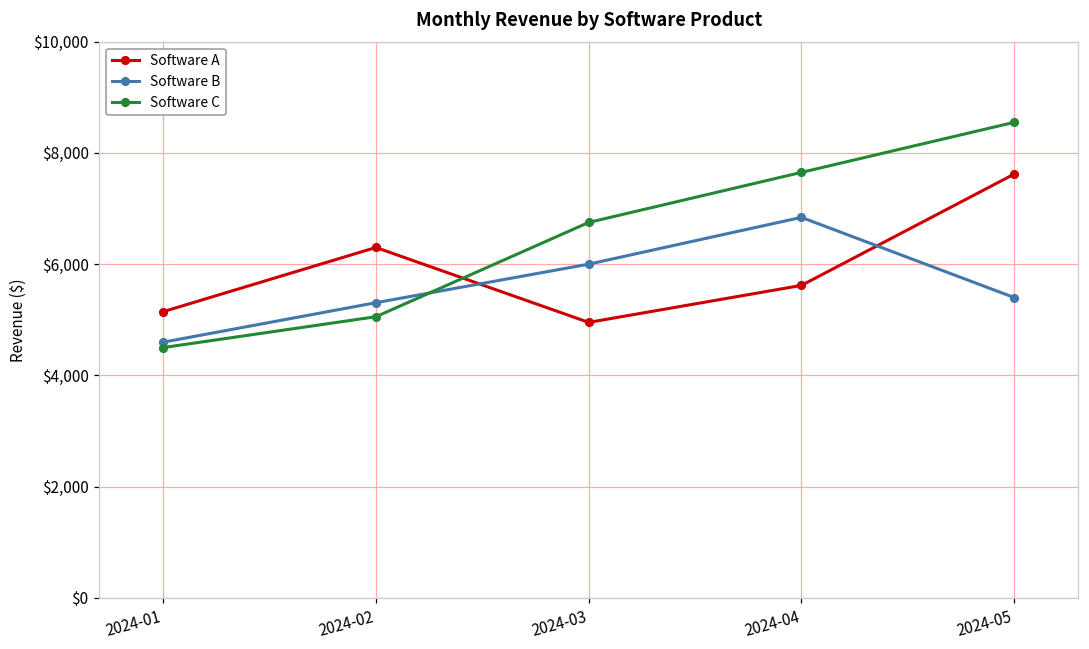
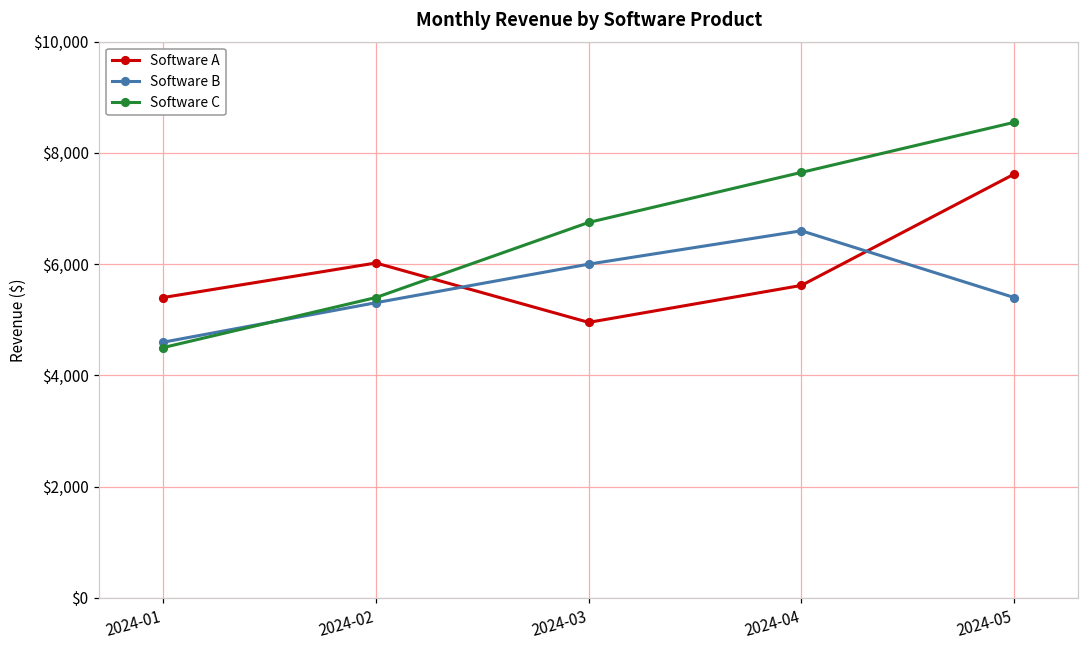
  {
    "Software A": {
-     "2024-01": "$5,100",
-     "2024-02": "$6,300",
+     "2024-01": "$5,400",
+     "2024-02": "$6,000",
      "2024-03": "$5,000",
      "2024-04": "$5,600",
      "2024-05": "$7,600"
    },
    "Software B": {
      "2024-01": "$4,600",
      "2024-02": "$5,300",
      "2024-03": "$6,000",
-     "2024-04": "$6,800",
+     "2024-04": "$6,600",
      "2024-05": "$5,400"
    },
    "Software C": {
      "2024-01": "$4,500",
-     "2024-02": "$5,100",
+     "2024-02": "$5,400",
      "2024-03": "$6,800",
      "2024-04": "$7,700",
      "2024-05": "$8,600"
    }
  }
